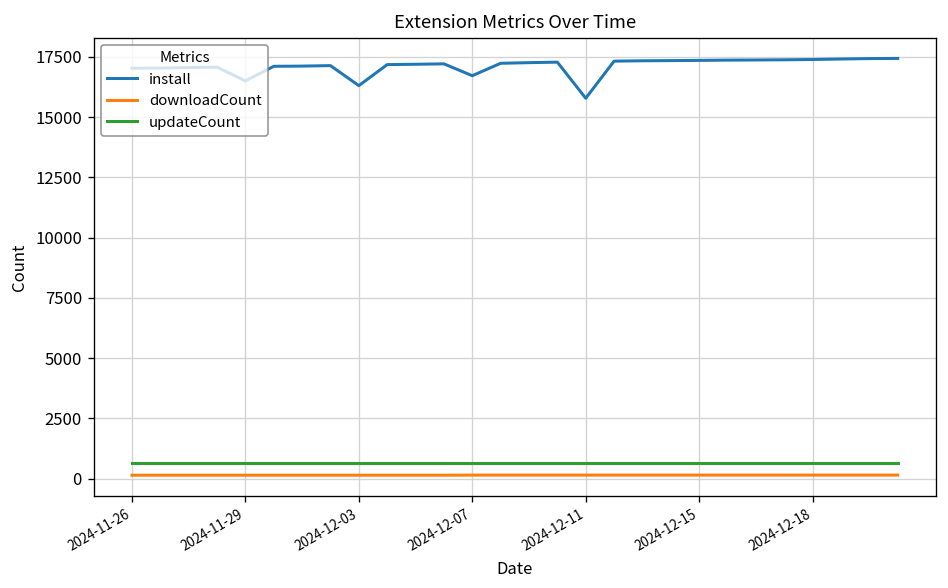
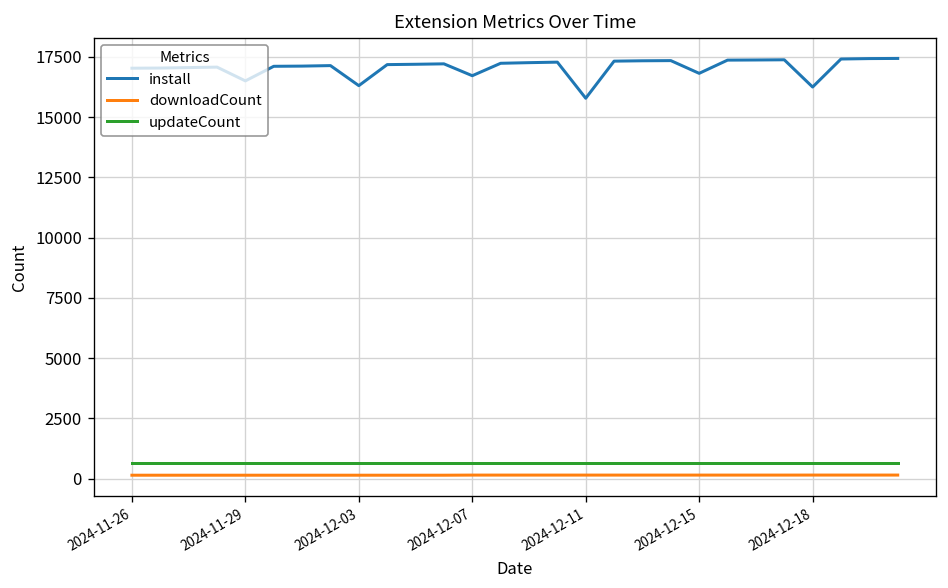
  {
    "install": {
      "2024-12-03": 16300,
      "2024-12-07": 16700,
      "2024-12-11": 15800,
-     "2024-12-15": 17300,
-     "2024-12-18": 17400
+     "2024-12-15": 16800,
+     "2024-12-18": 16200
    },
    "downloadCount": {
      "2024-11-29": 100,
      "2024-12-03": 100,
      "2024-12-07": 200,
      "2024-12-11": 200,
      "2024-12-15": 200,
      "2024-12-18": 200
    },
    "updateCount": {
      "2024-11-29": 600,
      "2024-12-03": 600,
      "2024-12-07": 600,
      "2024-12-11": 600,
      "2024-12-15": 600,
      "2024-12-18": 600
    }
  }
